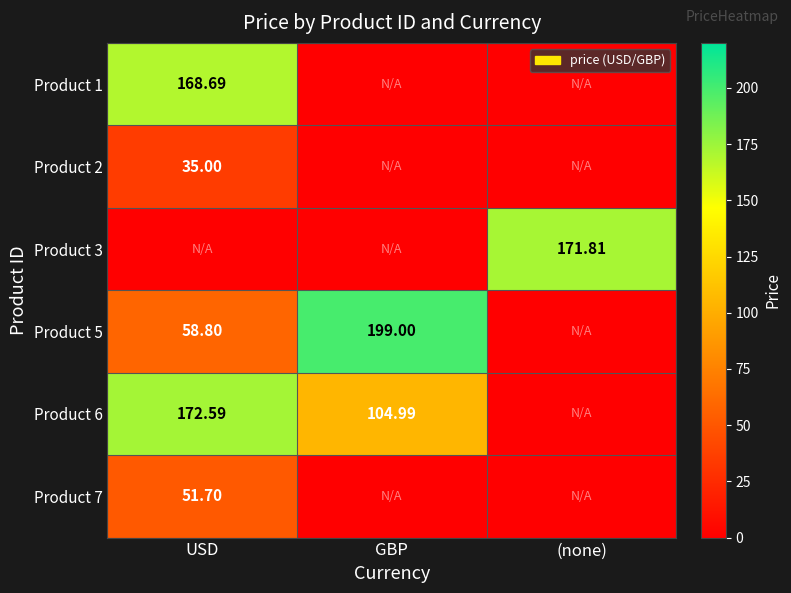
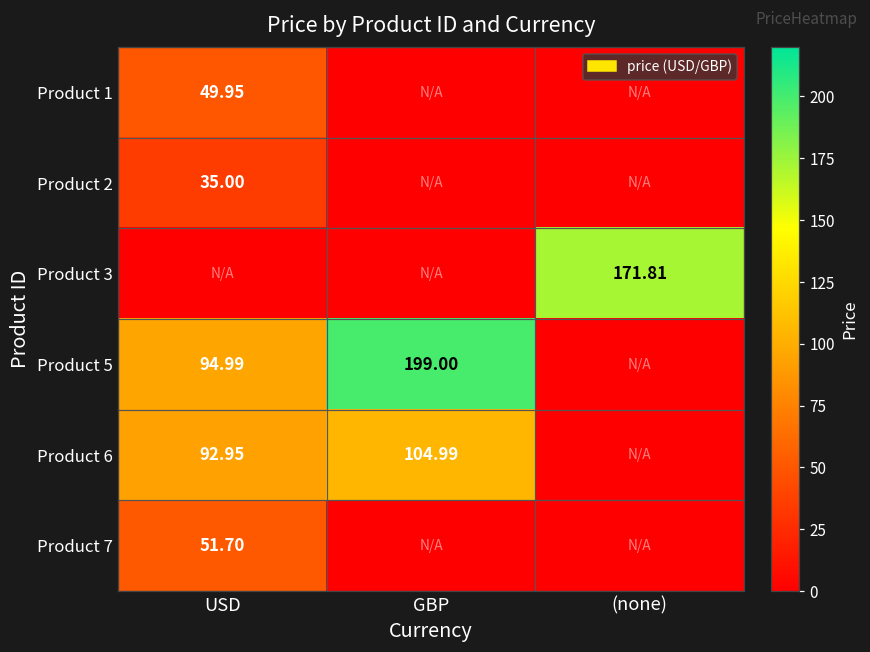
  {
    "Product 1": {
-     "USD": 168.69
+     "USD": 49.95
    },
    "Product 2": {
      "USD": 35.00
    },
    "Product 3": {
      "(none)": 171.81
    },
    "Product 5": {
-     "USD": 58.80,
+     "USD": 94.99,
      "GBP": 199.00
    },
    "Product 6": {
-     "USD": 172.59,
+     "USD": 92.95,
      "GBP": 104.99
    },
    "Product 7": {
      "USD": 51.70
    }
  }
